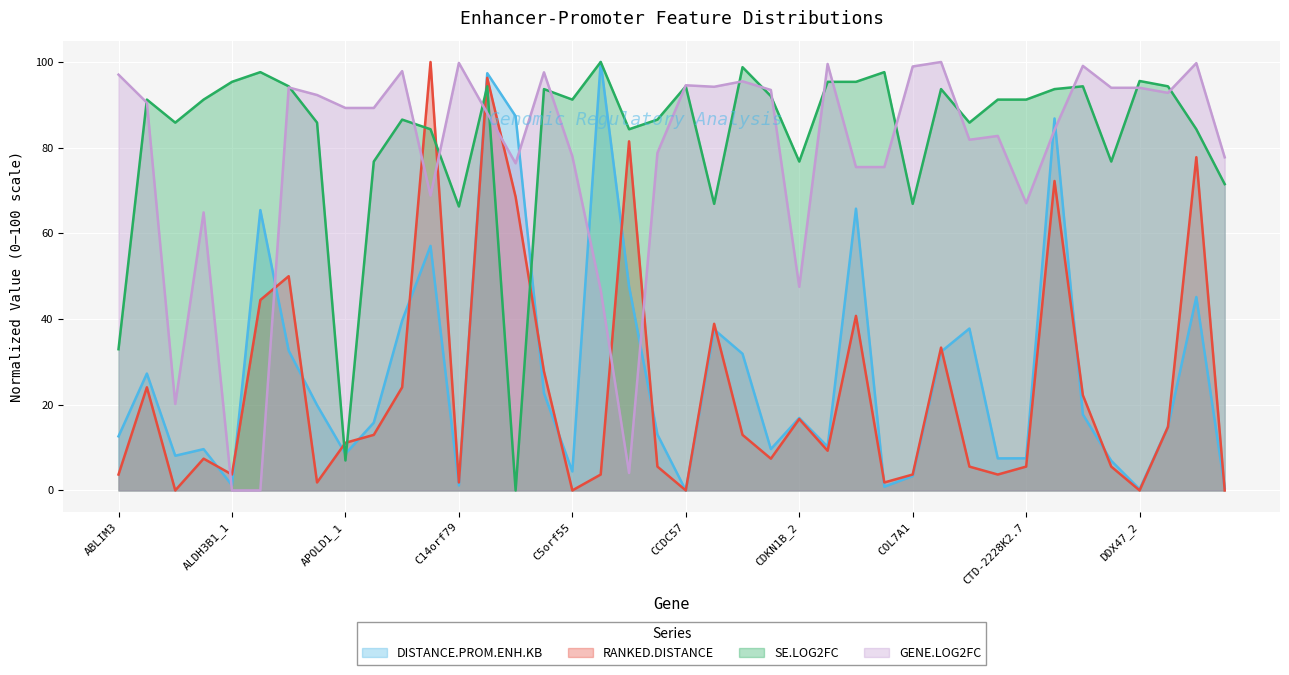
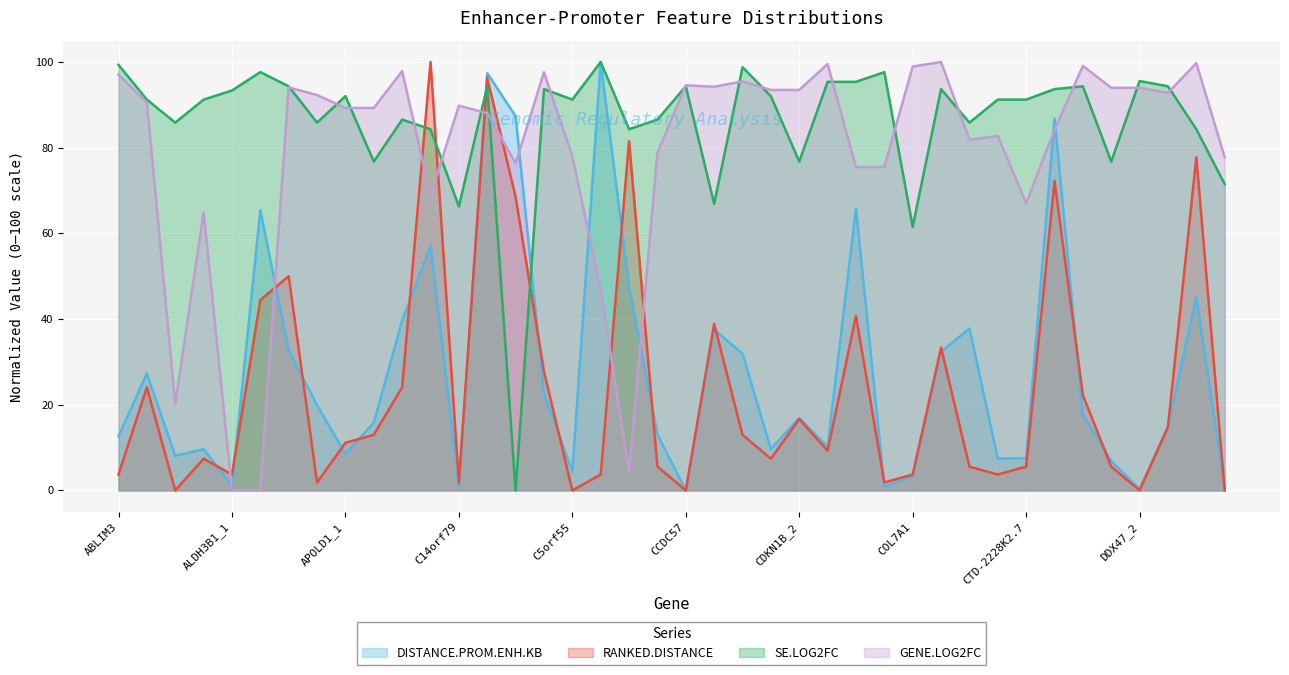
  {
    "DISTANCE.PROM.ENH.KB": {
      "ABLIM3": 13,
      "ALDH3B1_1": 1,
      "APOLD1_1": 9,
      "C14orf79": 1,
      "C5orf55": 4,
      "CTD-2228K2.7": 7
    },
    "RANKED.DISTANCE": {
      "ABLIM3": 4,
      "ALDH3B1_1": 4,
      "APOLD1_1": 11,
      "C14orf79": 2,
      "C5orf55": 0,
      "CTD-2228K2.7": 6
    },
    "SE.LOG2FC": {
-     "ABLIM3": 33,
-     "ALDH3B1_1": 95,
-     "APOLD1_1": 7,
+     "ABLIM3": 99,
+     "ALDH3B1_1": 93,
+     "APOLD1_1": 92,
      "C14orf79": 66,
      "C5orf55": 91,
      "CDKN1B_2": 77,
-     "COL7A1": 67,
+     "COL7A1": 62,
      "CTD-2228K2.7": 91,
      "DDX47_2": 96
    },
    "GENE.LOG2FC": {
      "ABLIM3": 97,
      "ALDH3B1_1": 0,
      "APOLD1_1": 89,
-     "C14orf79": 100,
+     "C14orf79": 90,
      "C5orf55": 78,
-     "CDKN1B_2": 48,
+     "CDKN1B_2": 93,
      "COL7A1": 99,
      "CTD-2228K2.7": 67,
      "DDX47_2": 94
    }
  }
